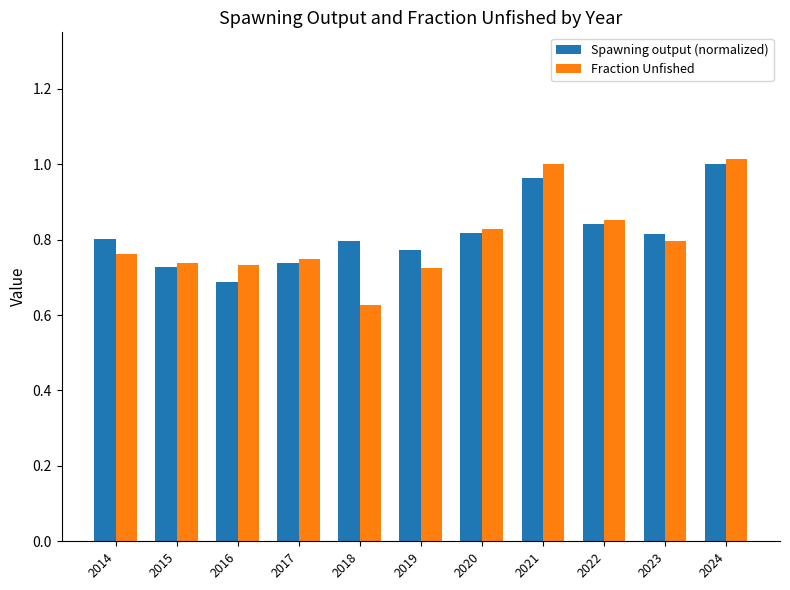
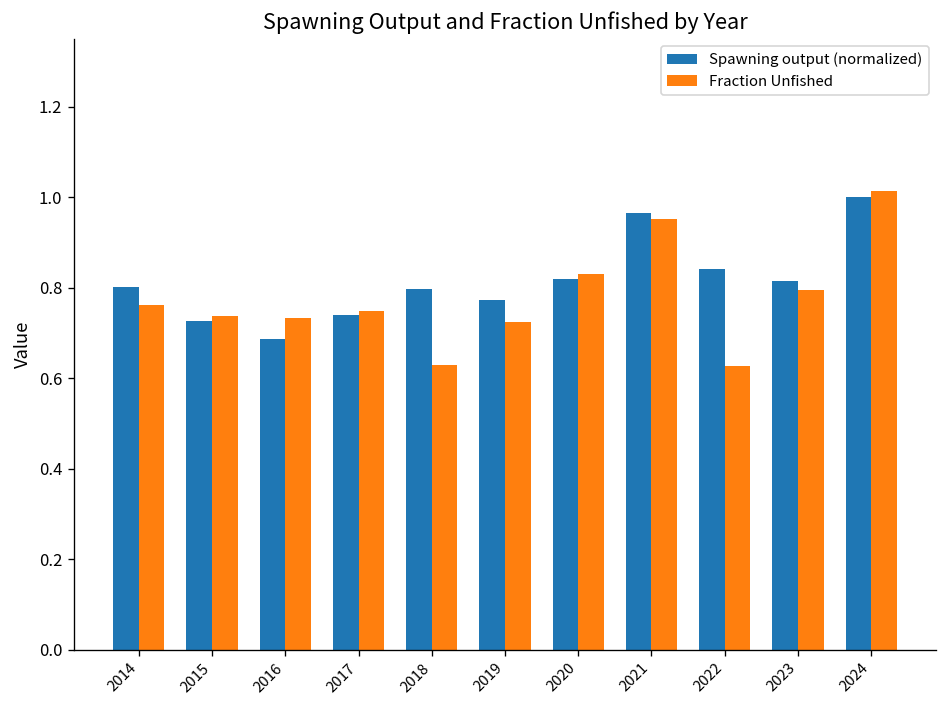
  {
    "Spawning output (normalized)": {
      "2014": 0.80,
      "2015": 0.73,
      "2016": 0.69,
      "2017": 0.74,
      "2018": 0.80,
      "2019": 0.77,
      "2020": 0.82,
      "2021": 0.96,
      "2022": 0.84,
      "2023": 0.81,
      "2024": 1.00
    },
    "Fraction Unfished": {
      "2014": 0.76,
      "2015": 0.74,
      "2016": 0.73,
      "2017": 0.75,
      "2018": 0.63,
      "2019": 0.72,
      "2020": 0.83,
-     "2021": 1.00,
-     "2022": 0.85,
+     "2021": 0.95,
+     "2022": 0.63,
      "2023": 0.80,
      "2024": 1.01
    }
  }
